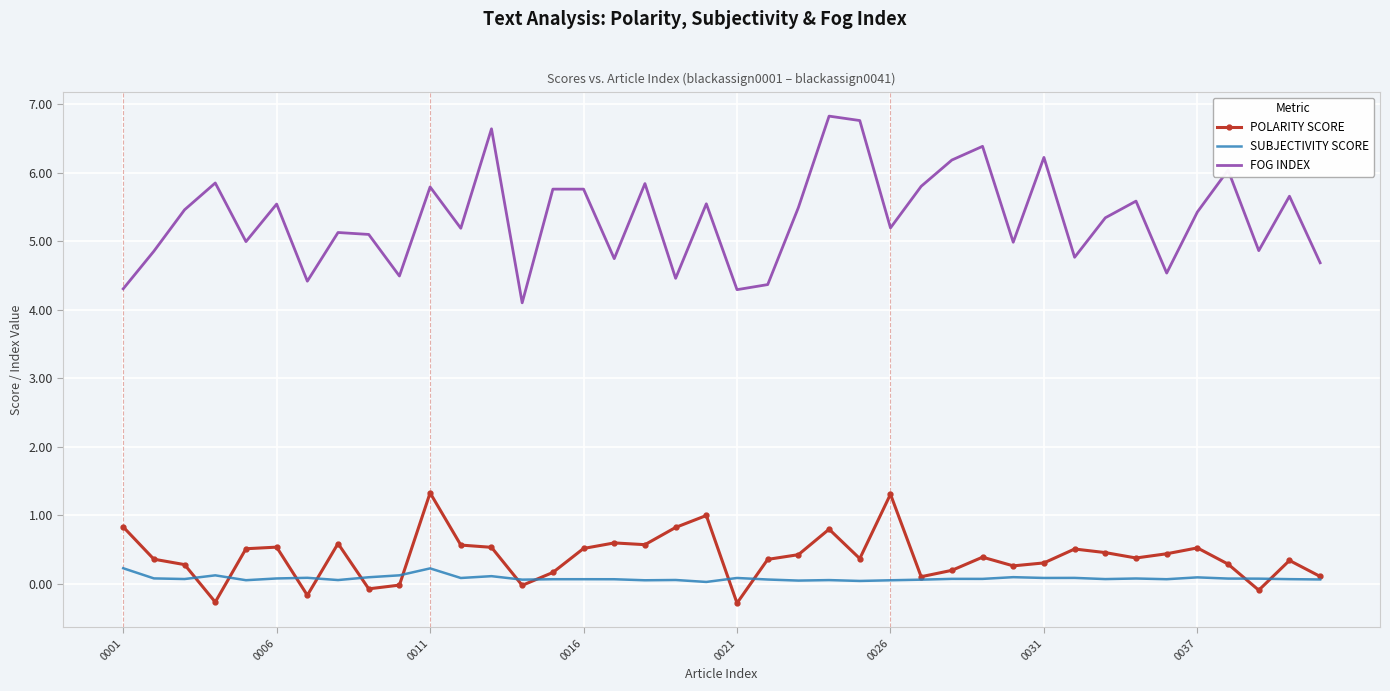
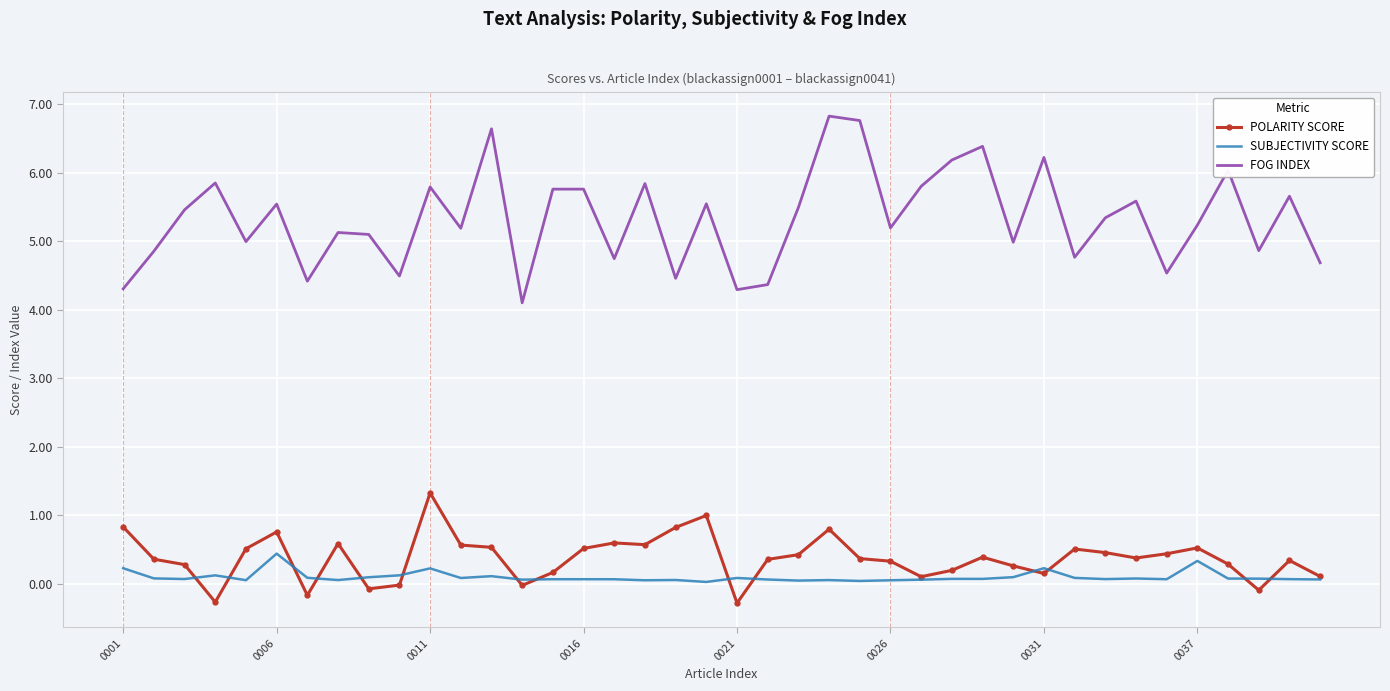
  {
    "POLARITY SCORE": {
      "0001": 0.8,
-     "0006": 0.5,
+     "0006": 0.8,
      "0011": 1.3,
      "0016": 0.5,
      "0021": -0.3,
-     "0026": 1.3,
-     "0031": 0.3,
+     "0026": 0.3,
+     "0031": 0.2,
      "0037": 0.5
    },
    "SUBJECTIVITY SCORE": {
      "0001": 0.2,
-     "0006": 0.1,
+     "0006": 0.4,
      "0011": 0.2,
      "0016": 0.1,
      "0021": 0.1,
      "0026": 0.1,
-     "0031": 0.1,
-     "0037": 0.1
+     "0031": 0.2,
+     "0037": 0.3
    },
    "FOG INDEX": {
      "0001": 4.3,
      "0006": 5.5,
      "0011": 5.8,
      "0016": 5.8,
      "0021": 4.3,
      "0026": 5.2,
      "0031": 6.2,
-     "0037": 5.4
+     "0037": 5.2
    }
  }
